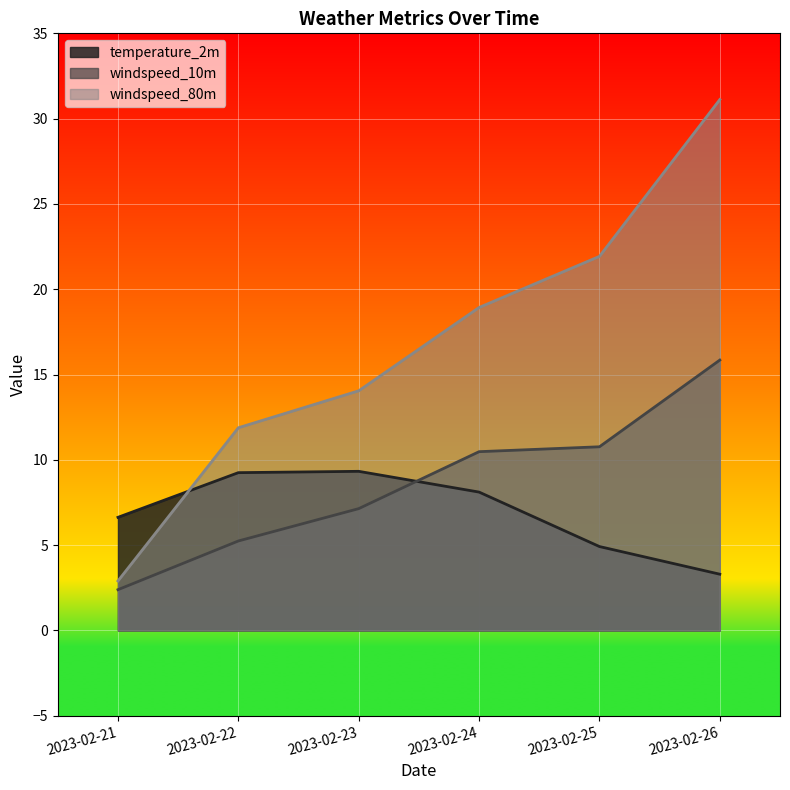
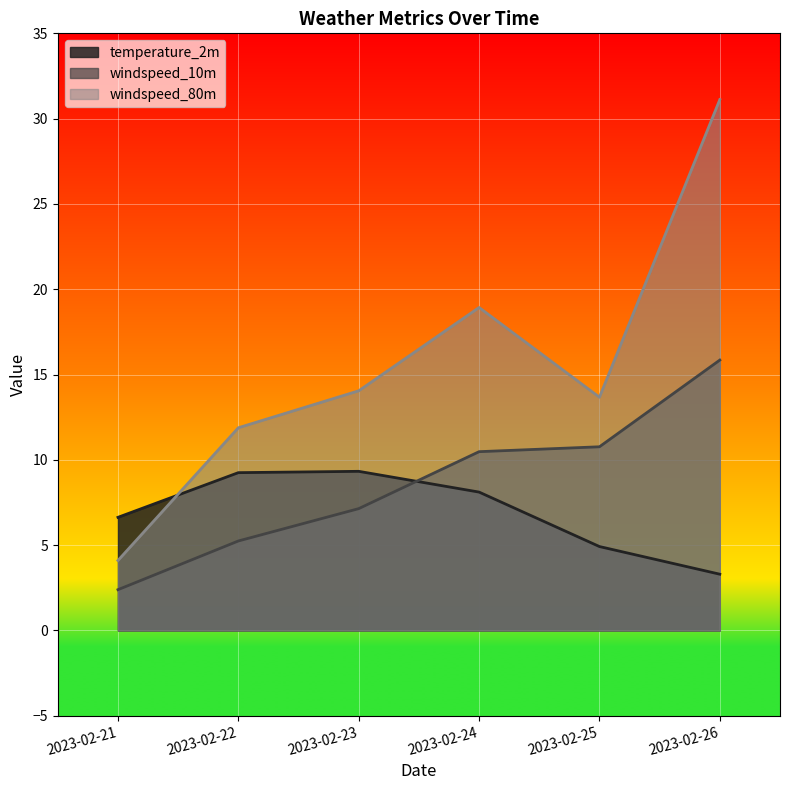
  {
    "windspeed_80m": {
-     "2023-02-21": 2.9,
+     "2023-02-21": 4.1,
      "2023-02-22": 11.9,
      "2023-02-23": 14.0,
      "2023-02-24": 18.9,
-     "2023-02-25": 21.9,
+     "2023-02-25": 13.7,
      "2023-02-26": 31.1
    }
  }
